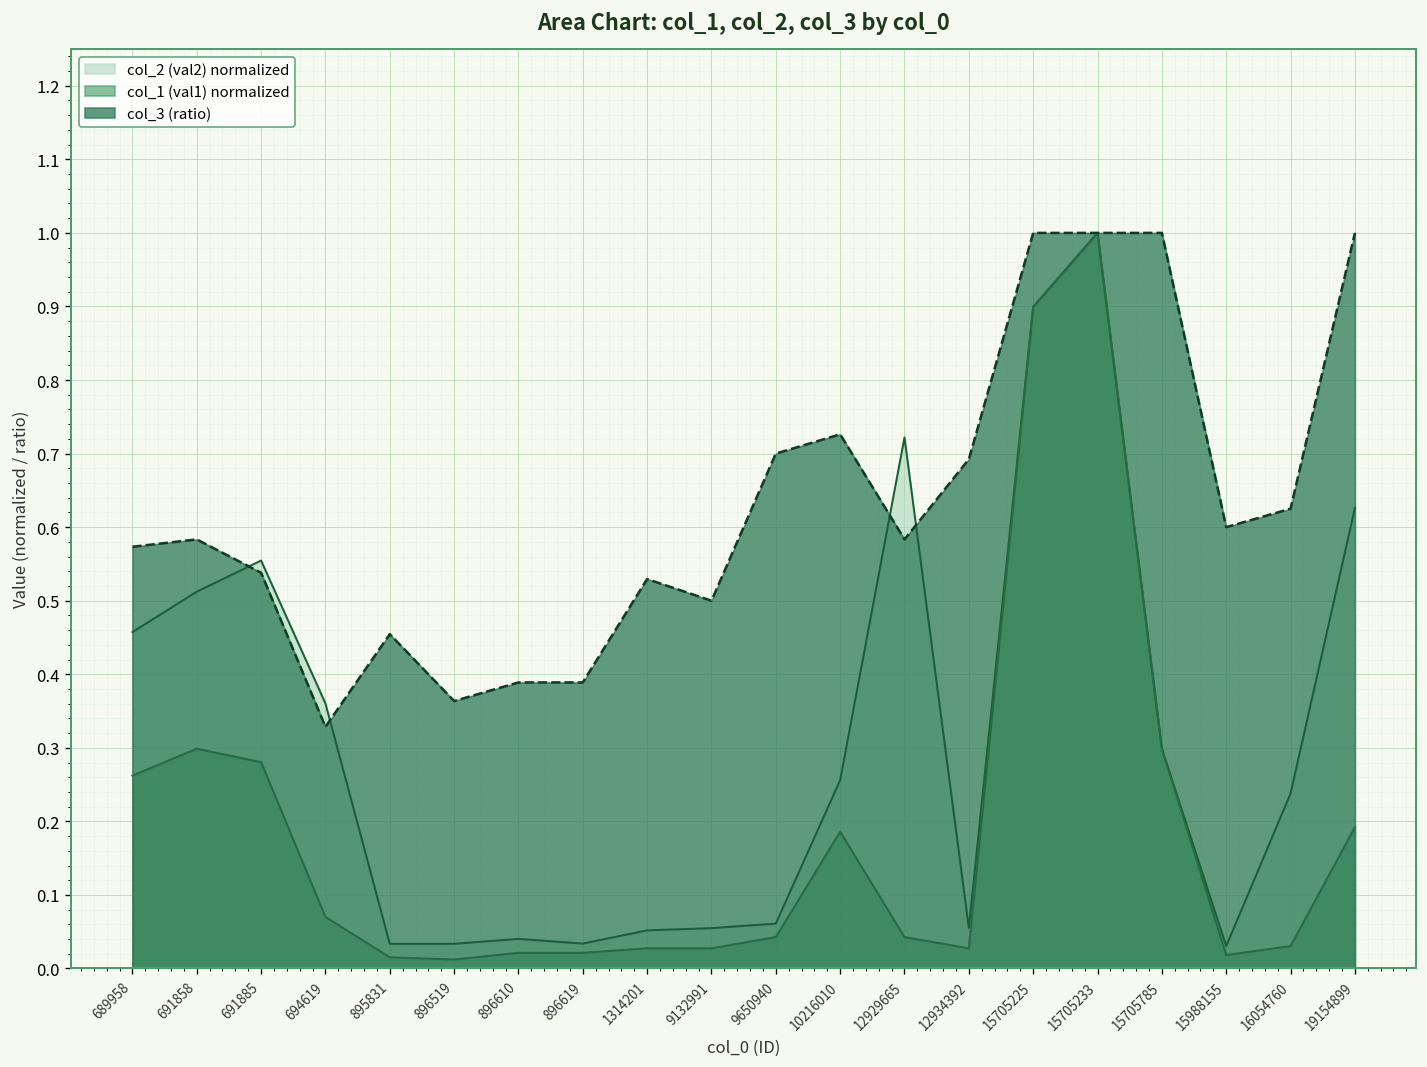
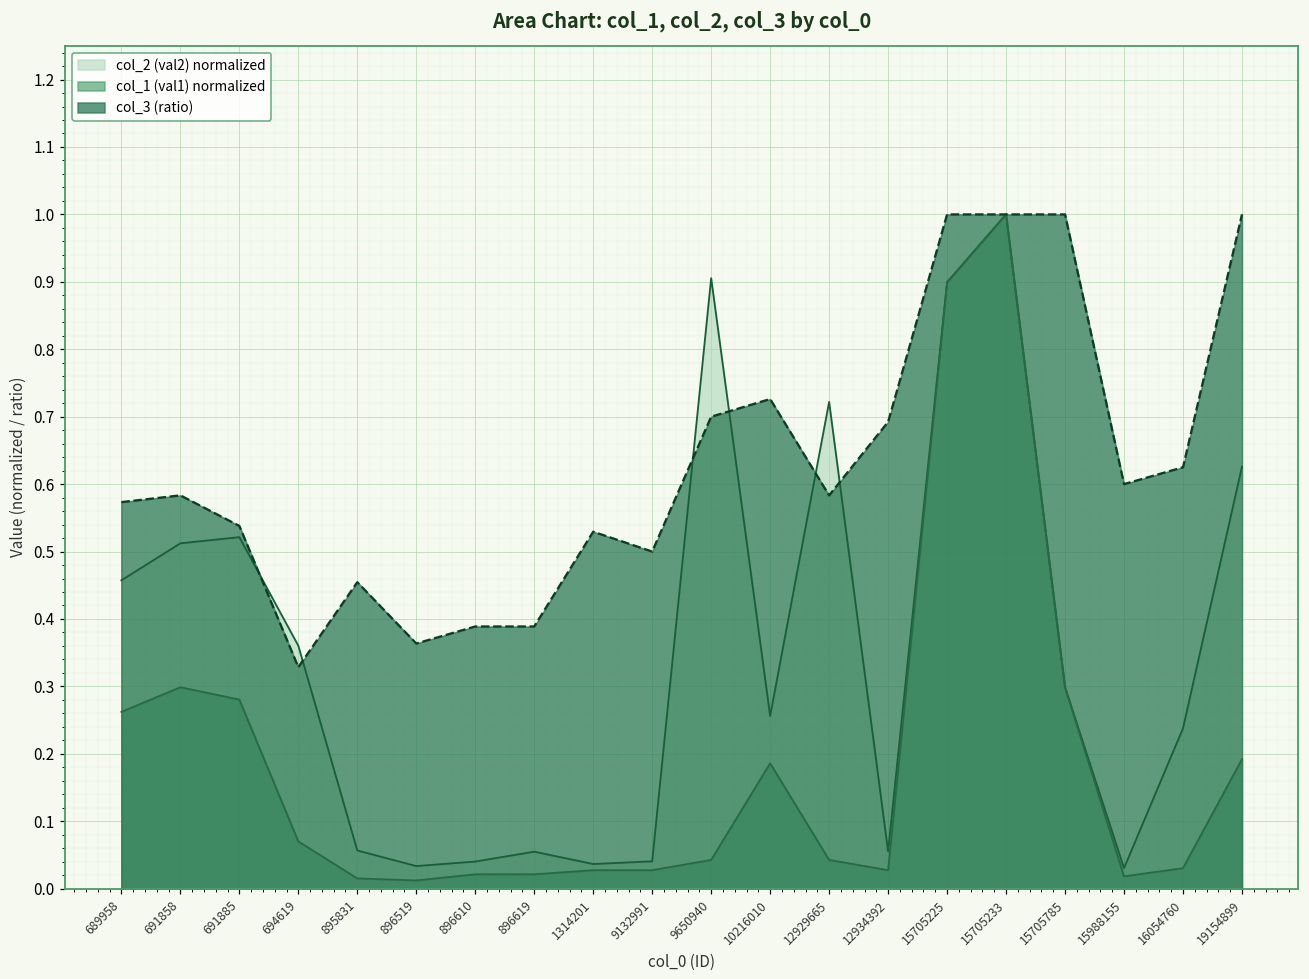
  {
    "col_2 (val2) normalized": {
      "689958": 0.46,
      "691858": 0.51,
-     "691885": 0.55,
+     "691885": 0.52,
      "694619": 0.36,
-     "895831": 0.03,
+     "895831": 0.06,
      "896519": 0.03,
      "896610": 0.04,
-     "896619": 0.03,
-     "1314201": 0.05,
-     "9132991": 0.05,
-     "9650940": 0.06,
+     "896619": 0.05,
+     "1314201": 0.04,
+     "9132991": 0.04,
+     "9650940": 0.91,
      "10216010": 0.26,
      "12929665": 0.72,
      "12934392": 0.06,
      "15988155": 0.03,
      "16054760": 0.24,
      "19154899": 0.63
    }
  }
